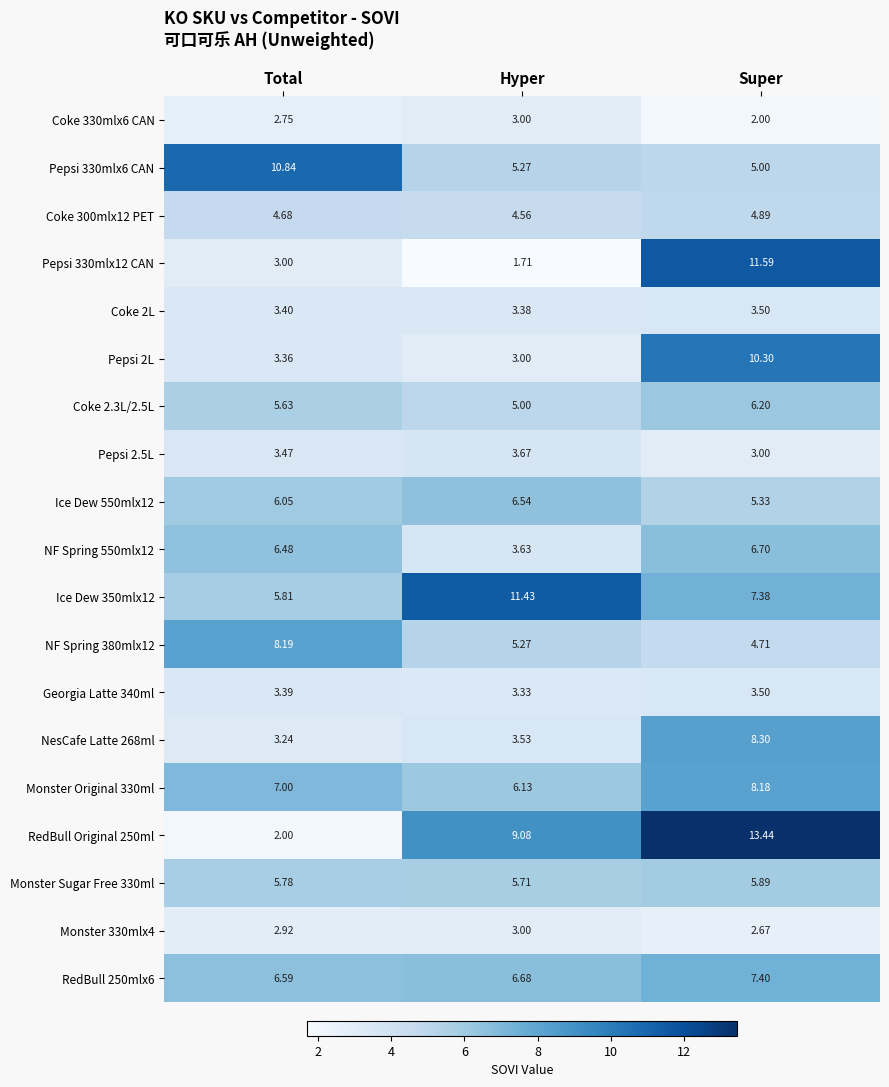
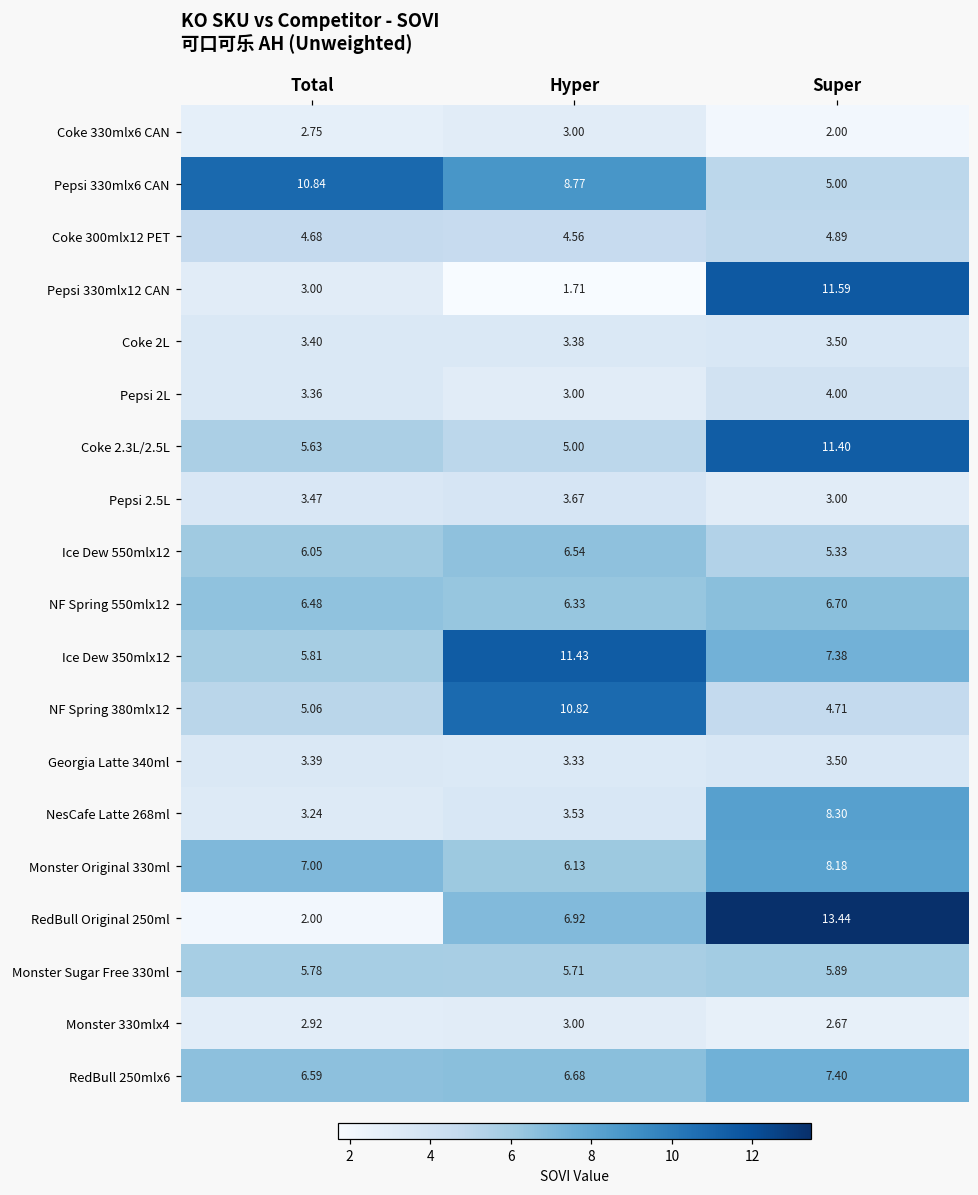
  {
    "Coke 330mlx6 CAN": {
      "Total": 2.75,
      "Hyper": 3.00,
      "Super": 2.00
    },
    "Pepsi 330mlx6 CAN": {
      "Total": 10.84,
-     "Hyper": 5.27,
+     "Hyper": 8.77,
      "Super": 5.00
    },
    "Coke 300mlx12 PET": {
      "Total": 4.68,
      "Hyper": 4.56,
      "Super": 4.89
    },
    "Pepsi 330mlx12 CAN": {
      "Total": 3.00,
      "Hyper": 1.71,
      "Super": 11.59
    },
    "Coke 2L": {
      "Total": 3.40,
      "Hyper": 3.38,
      "Super": 3.50
    },
    "Pepsi 2L": {
      "Total": 3.36,
      "Hyper": 3.00,
-     "Super": 10.30
+     "Super": 4.00
    },
    "Coke 2.3L/2.5L": {
      "Total": 5.63,
      "Hyper": 5.00,
-     "Super": 6.20
+     "Super": 11.40
    },
    "Pepsi 2.5L": {
      "Total": 3.47,
      "Hyper": 3.67,
      "Super": 3.00
    },
    "Ice Dew 550mlx12": {
      "Total": 6.05,
      "Hyper": 6.54,
      "Super": 5.33
    },
    "NF Spring 550mlx12": {
      "Total": 6.48,
-     "Hyper": 3.63,
+     "Hyper": 6.33,
      "Super": 6.70
    },
    "Ice Dew 350mlx12": {
      "Total": 5.81,
      "Hyper": 11.43,
      "Super": 7.38
    },
    "NF Spring 380mlx12": {
-     "Total": 8.19,
-     "Hyper": 5.27,
+     "Total": 5.06,
+     "Hyper": 10.82,
      "Super": 4.71
    },
    "Georgia Latte 340ml": {
      "Total": 3.39,
      "Hyper": 3.33,
      "Super": 3.50
    },
    "NesCafe Latte 268ml": {
      "Total": 3.24,
      "Hyper": 3.53,
      "Super": 8.30
    },
    "Monster Original 330ml": {
      "Total": 7.00,
      "Hyper": 6.13,
      "Super": 8.18
    },
    "RedBull Original 250ml": {
      "Total": 2.00,
-     "Hyper": 9.08,
+     "Hyper": 6.92,
      "Super": 13.44
    },
    "Monster Sugar Free 330ml": {
      "Total": 5.78,
      "Hyper": 5.71,
      "Super": 5.89
    },
    "Monster 330mlx4": {
      "Total": 2.92,
      "Hyper": 3.00,
      "Super": 2.67
    },
    "RedBull 250mlx6": {
      "Total": 6.59,
      "Hyper": 6.68,
      "Super": 7.40
    }
  }
